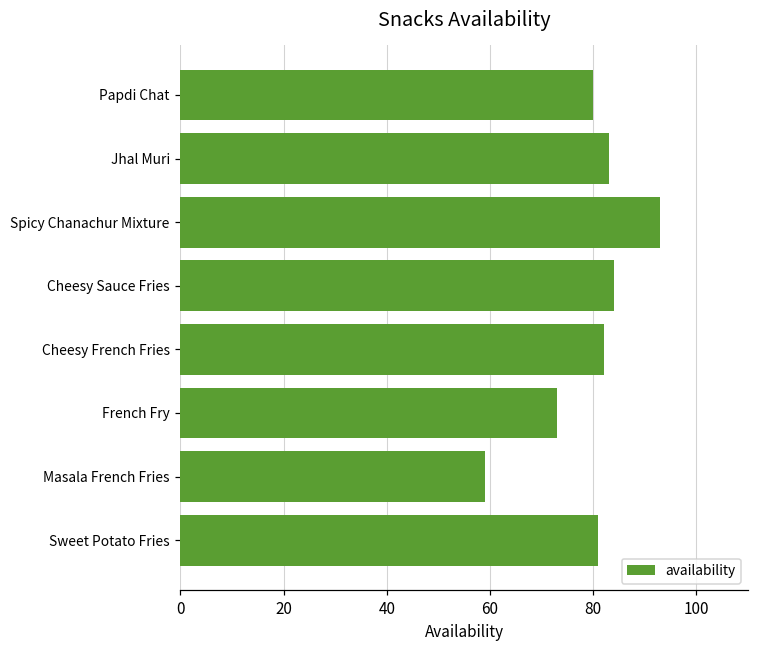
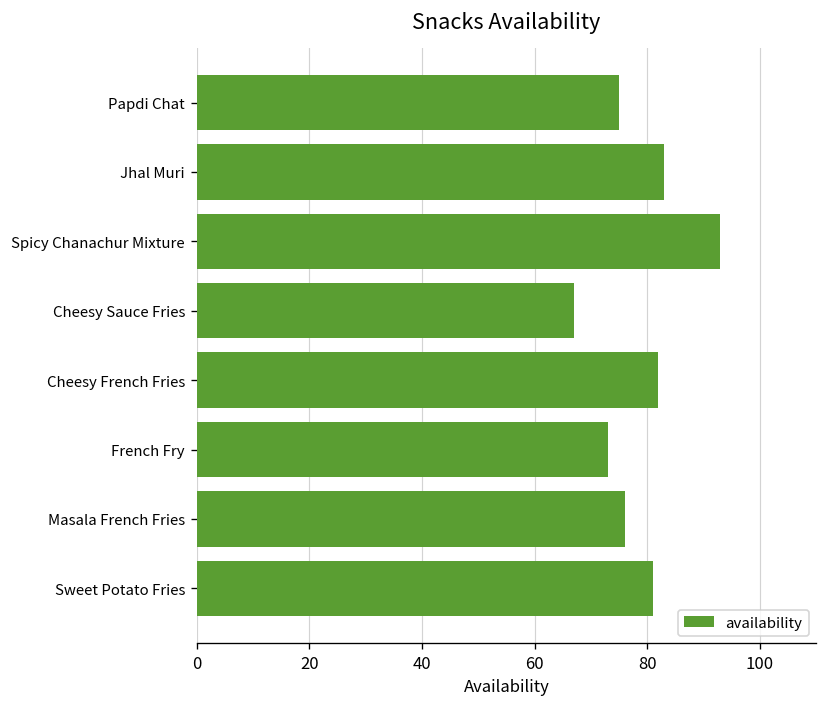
  {
-   "Papdi Chat": 80,
+   "Papdi Chat": 75,
    "Jhal Muri": 83,
    "Spicy Chanachur Mixture": 93,
-   "Cheesy Sauce Fries": 84,
+   "Cheesy Sauce Fries": 67,
    "Cheesy French Fries": 82,
    "French Fry": 73,
-   "Masala French Fries": 59,
+   "Masala French Fries": 76,
    "Sweet Potato Fries": 81
  }
